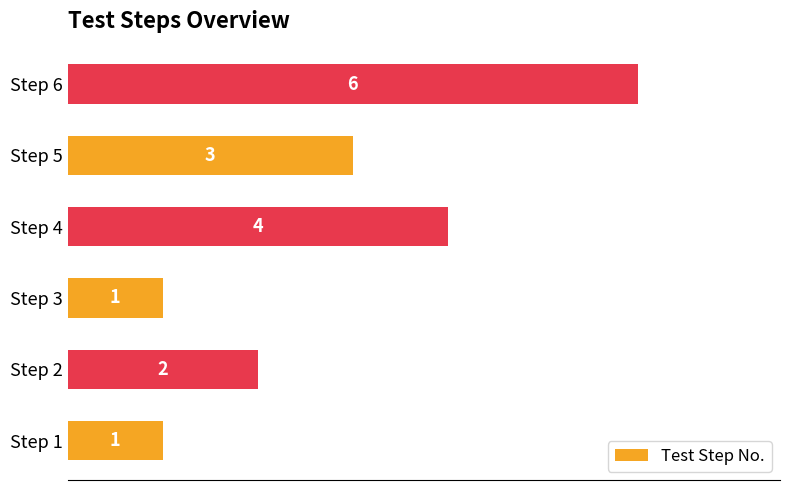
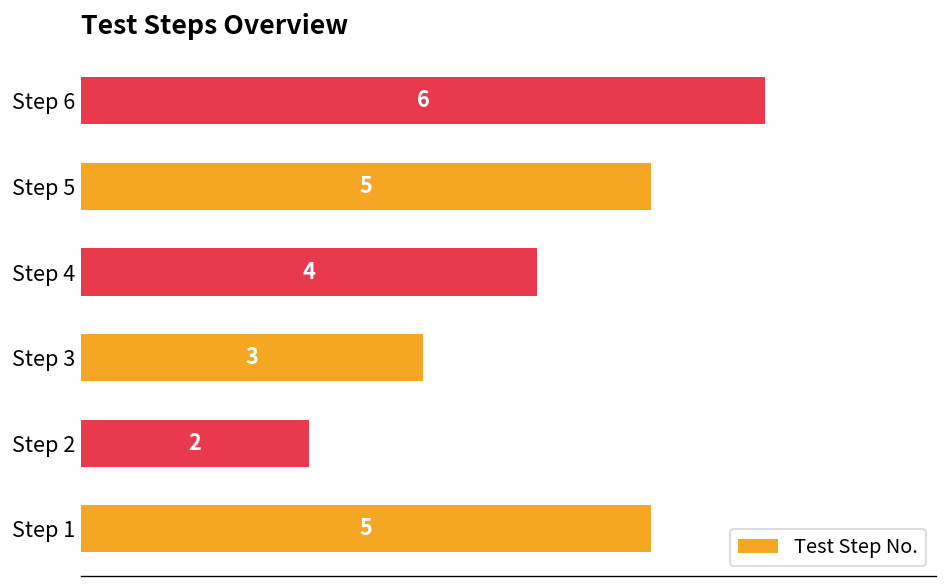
  {
    "Step 6": 6,
-   "Step 5": 3,
+   "Step 5": 5,
    "Step 4": 4,
-   "Step 3": 1,
+   "Step 3": 3,
    "Step 2": 2,
-   "Step 1": 1
+   "Step 1": 5
  }
